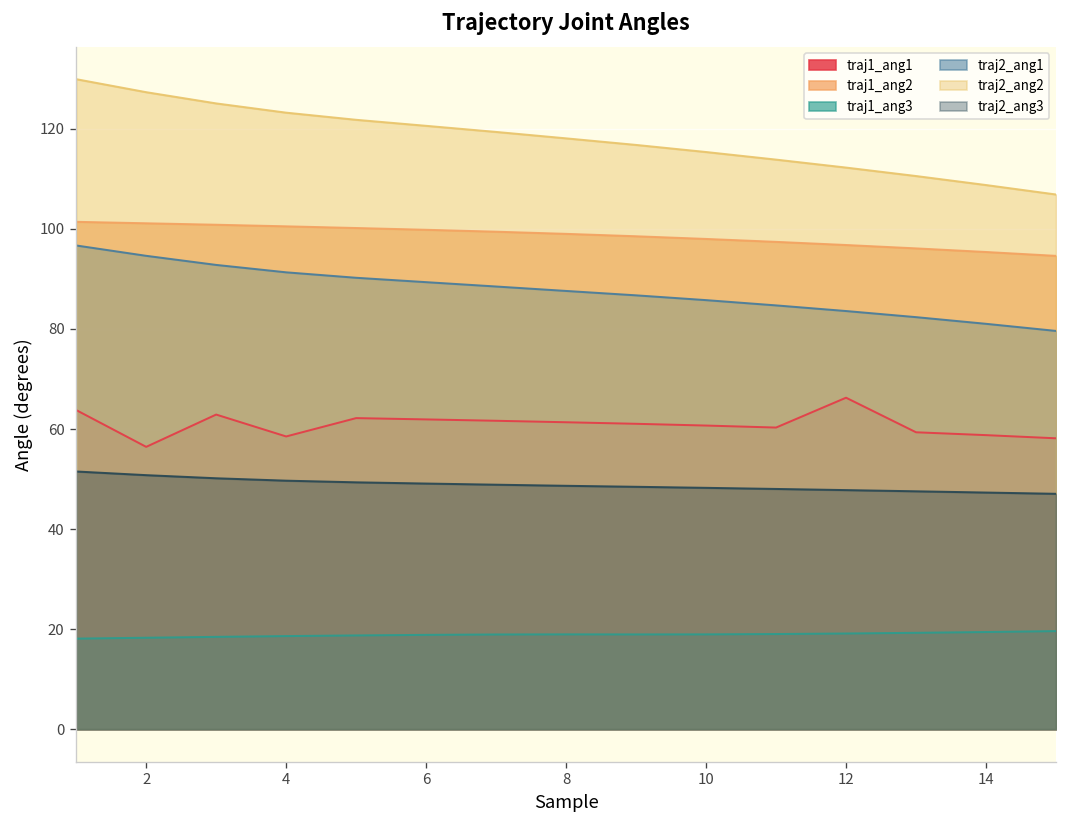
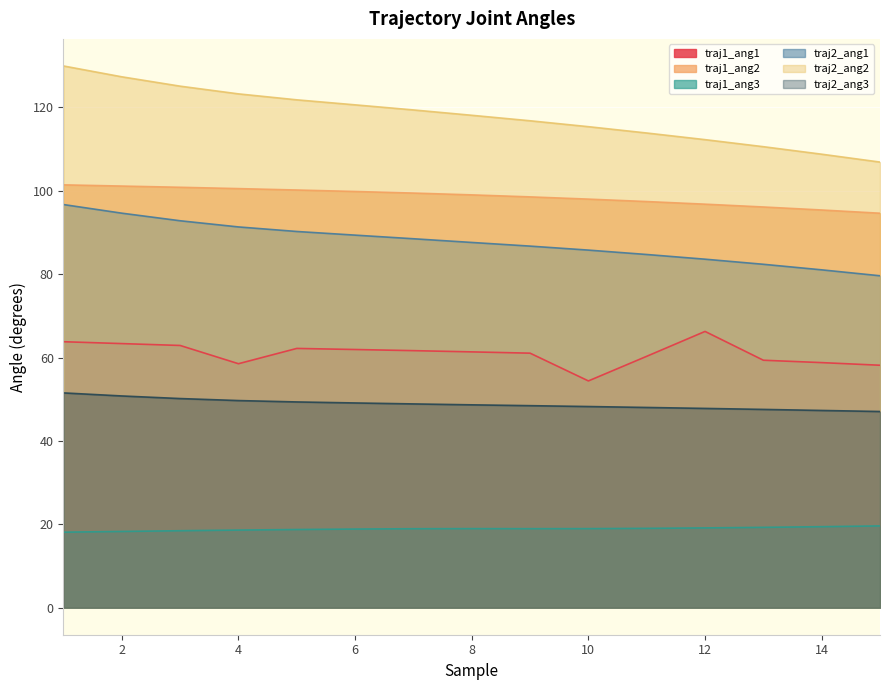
  {
    "traj1_ang1": {
-     "2": 56,
+     "2": 63,
      "4": 59,
      "6": 62,
      "8": 61,
-     "10": 61,
+     "10": 54,
      "12": 66,
      "14": 59
    }
  }
